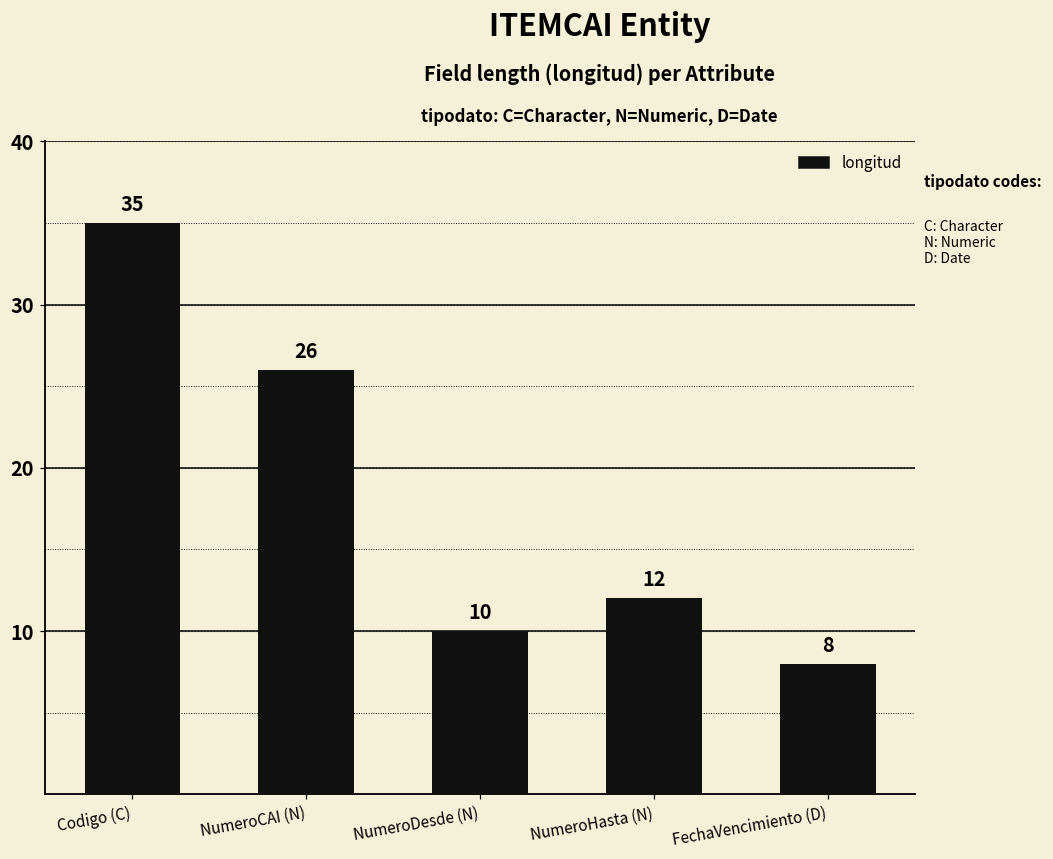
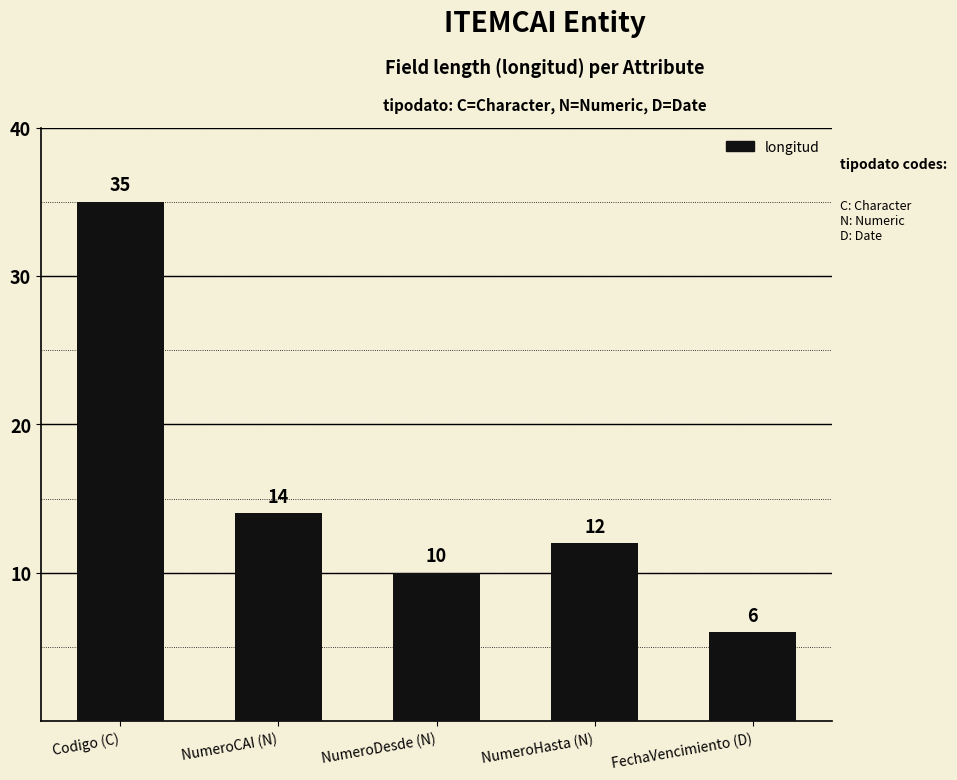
  {
    "Codigo (C)": 35,
-   "NumeroCAI (N)": 26,
+   "NumeroCAI (N)": 14,
    "NumeroDesde (N)": 10,
    "NumeroHasta (N)": 12,
-   "FechaVencimiento (D)": 8
+   "FechaVencimiento (D)": 6
  }
